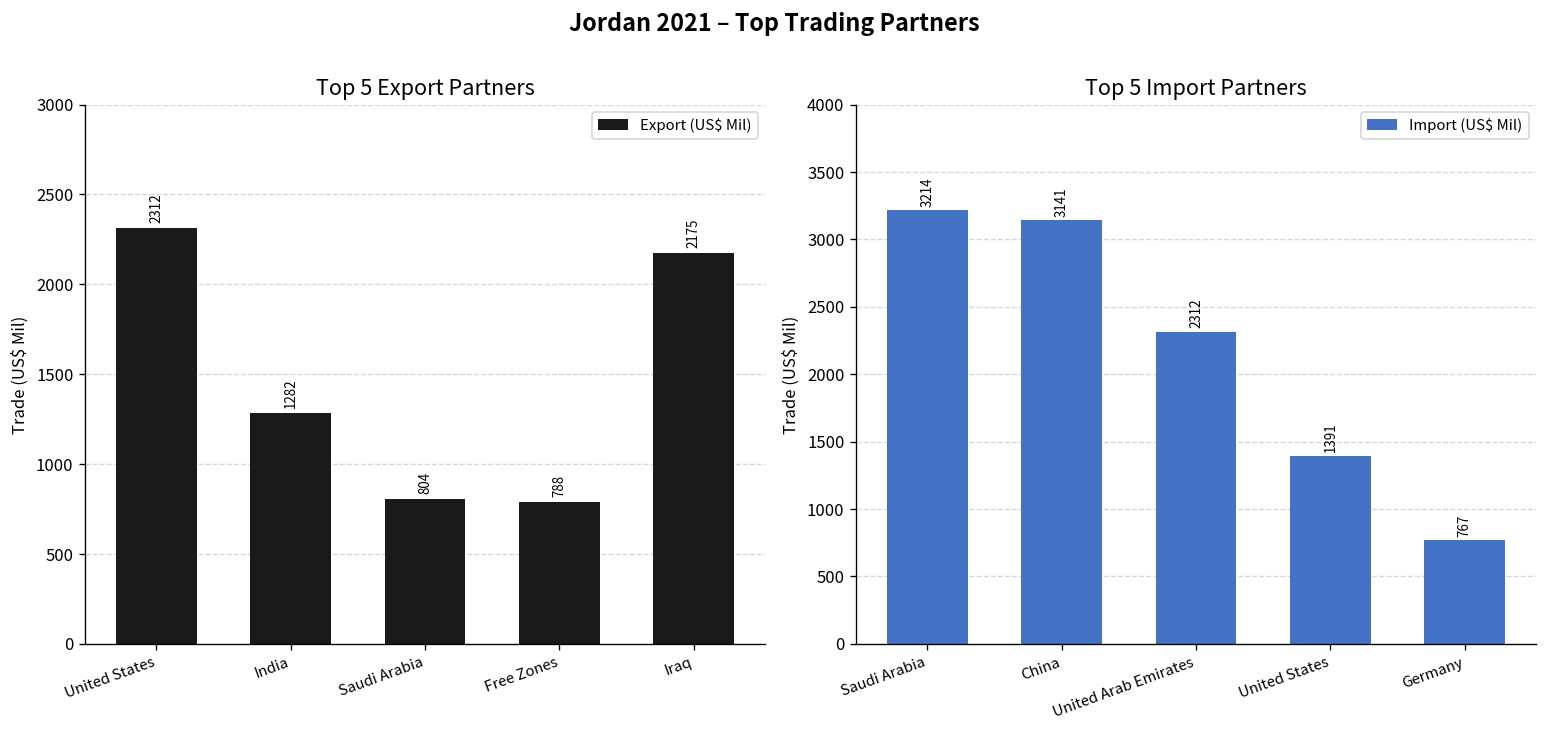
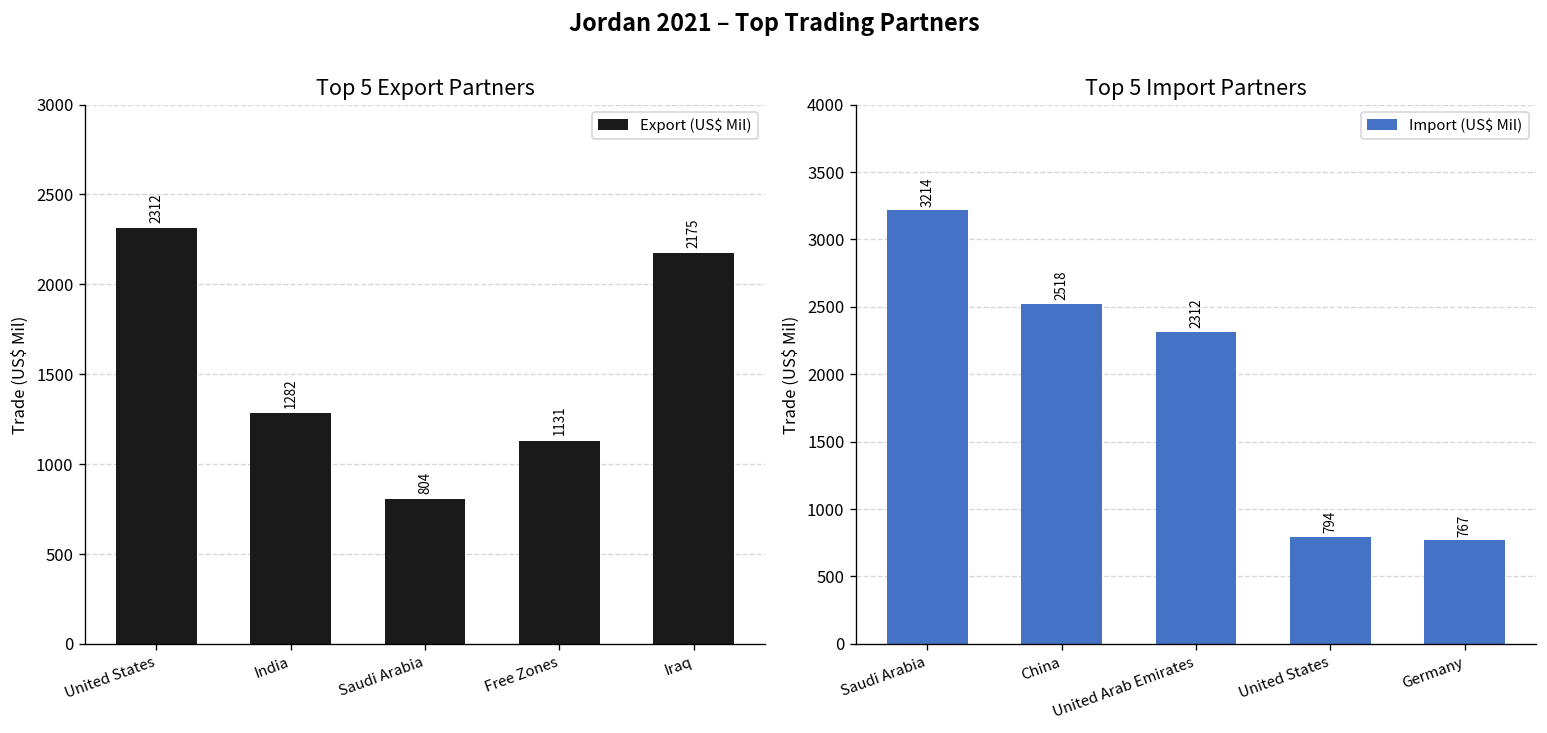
  {
    "Top 5 Export Partners": {
      "United States": 2312,
      "India": 1282,
      "Saudi Arabia": 804,
-     "Free Zones": 788,
+     "Free Zones": 1131,
      "Iraq": 2175
    },
    "Top 5 Import Partners": {
      "Saudi Arabia": 3214,
-     "China": 3141,
+     "China": 2518,
      "United Arab Emirates": 2312,
-     "United States": 1391,
+     "United States": 794,
      "Germany": 767
    }
  }
